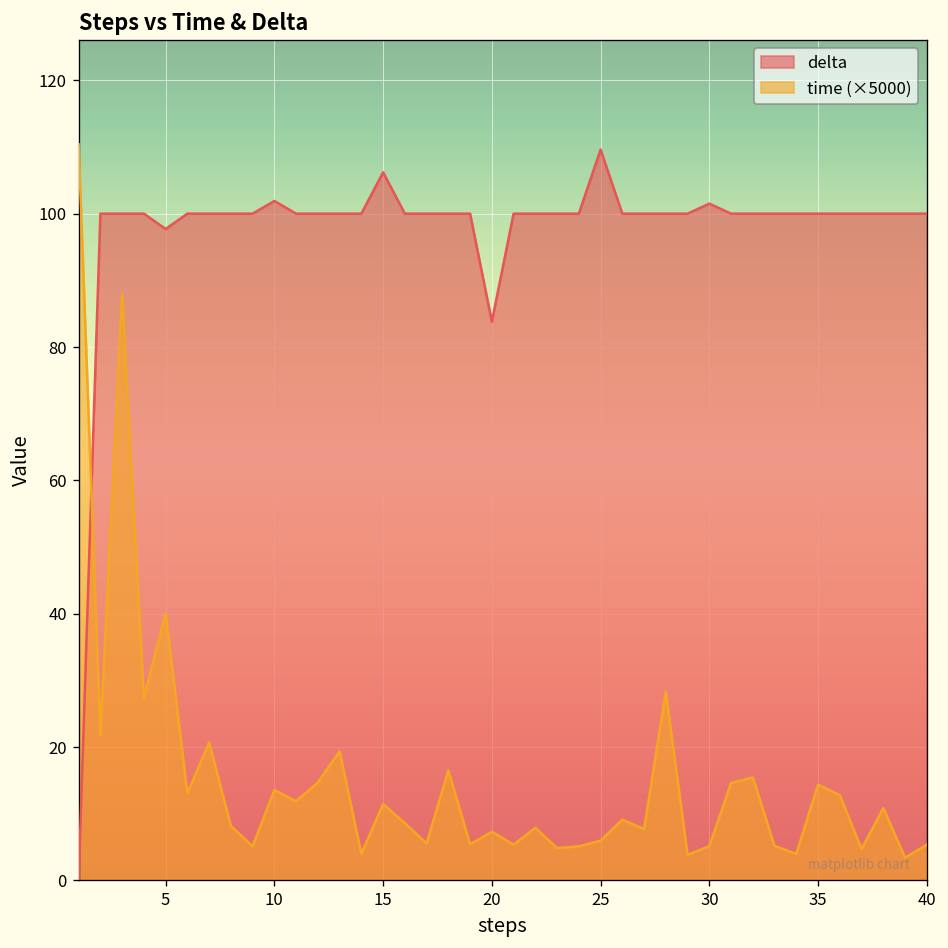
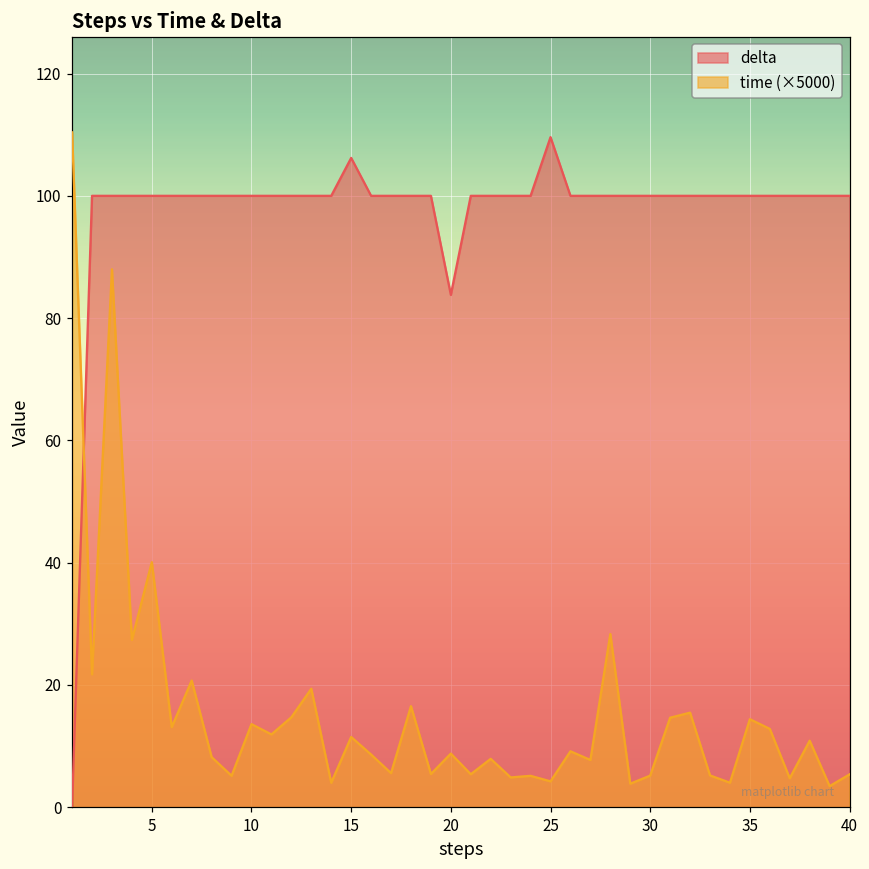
  {
    "delta": {
-     "5": 98,
-     "10": 102,
+     "5": 100,
+     "10": 100,
      "15": 106,
      "20": 84,
      "25": 110,
-     "30": 102,
+     "30": 100,
      "35": 100,
      "40": 100
    },
    "time (×5000)": {
      "5": 40,
      "10": 14,
      "15": 11,
-     "20": 7,
-     "25": 6,
+     "20": 9,
+     "25": 4,
      "30": 5,
      "35": 14,
      "40": 5
    }
  }
